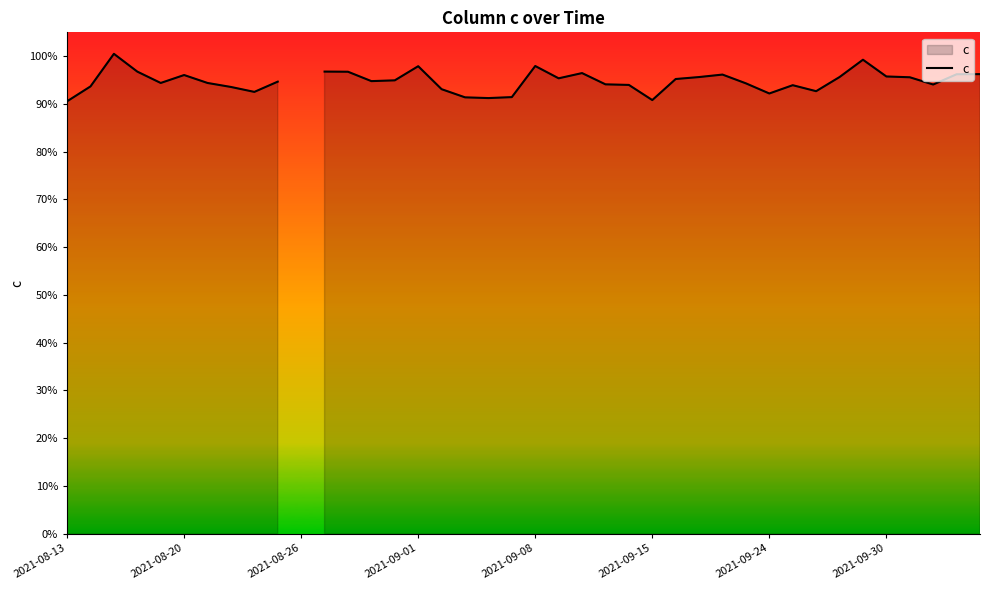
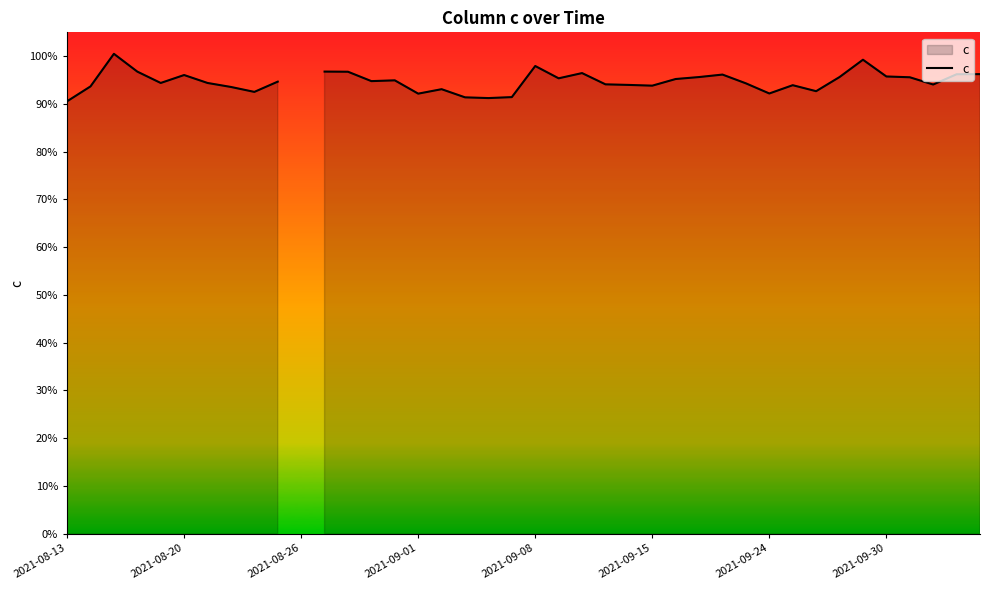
  {
    "2021-08-13": "91%",
    "2021-08-20": "96%",
-   "2021-09-01": "98%",
+   "2021-09-01": "92%",
    "2021-09-08": "98%",
-   "2021-09-15": "91%",
+   "2021-09-15": "94%",
    "2021-09-24": "92%",
    "2021-09-30": "96%"
  }
